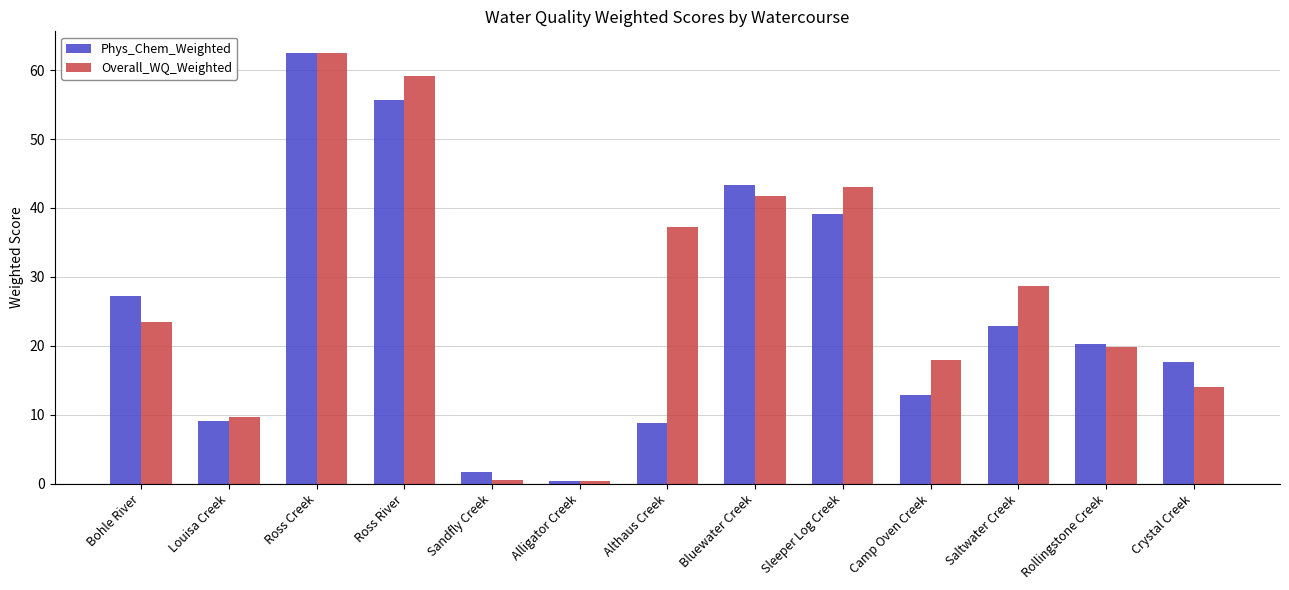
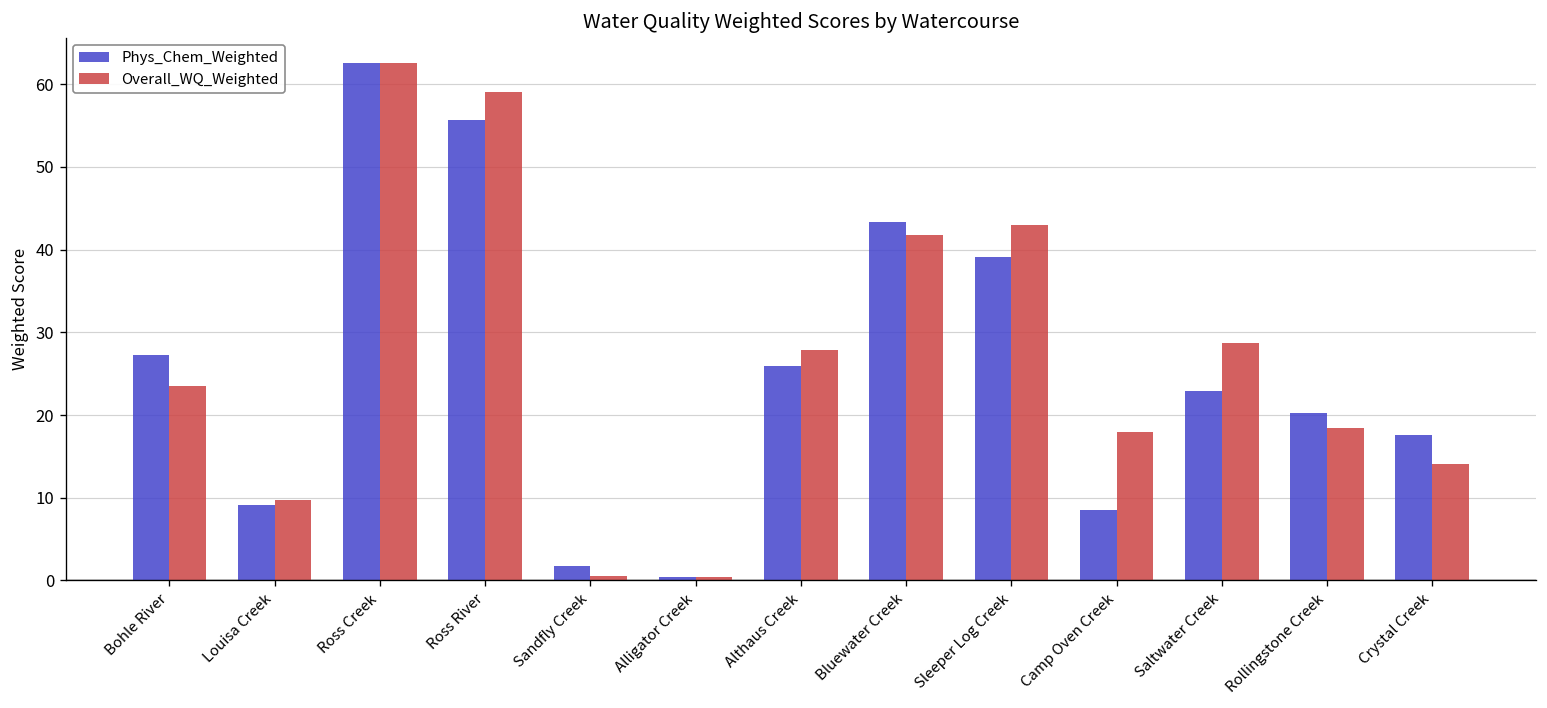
  {
    "Phys_Chem_Weighted": {
      "Bohle River": 27,
      "Louisa Creek": 9,
      "Ross Creek": 63,
      "Ross River": 56,
      "Sandfly Creek": 2,
      "Alligator Creek": 0,
-     "Althaus Creek": 9,
+     "Althaus Creek": 26,
      "Bluewater Creek": 43,
      "Sleeper Log Creek": 39,
-     "Camp Oven Creek": 13,
+     "Camp Oven Creek": 9,
      "Saltwater Creek": 23,
      "Rollingstone Creek": 20,
      "Crystal Creek": 18
    },
    "Overall_WQ_Weighted": {
      "Bohle River": 24,
      "Louisa Creek": 10,
      "Ross Creek": 63,
      "Ross River": 59,
      "Sandfly Creek": 1,
      "Alligator Creek": 0,
-     "Althaus Creek": 37,
+     "Althaus Creek": 28,
      "Bluewater Creek": 42,
      "Sleeper Log Creek": 43,
      "Camp Oven Creek": 18,
      "Saltwater Creek": 29,
-     "Rollingstone Creek": 20,
+     "Rollingstone Creek": 18,
      "Crystal Creek": 14
    }
  }
